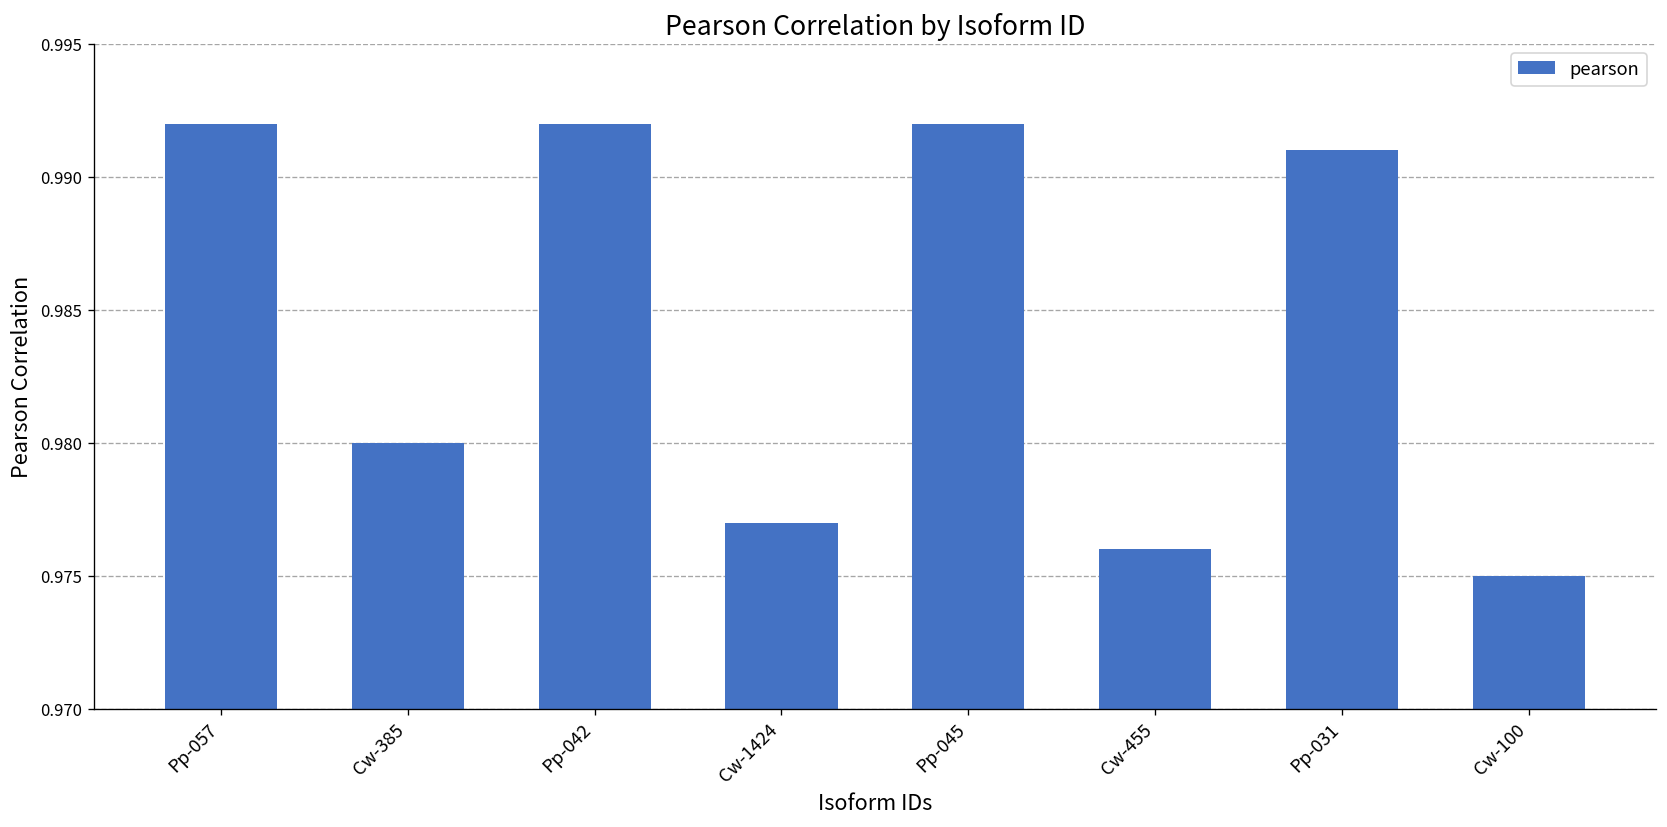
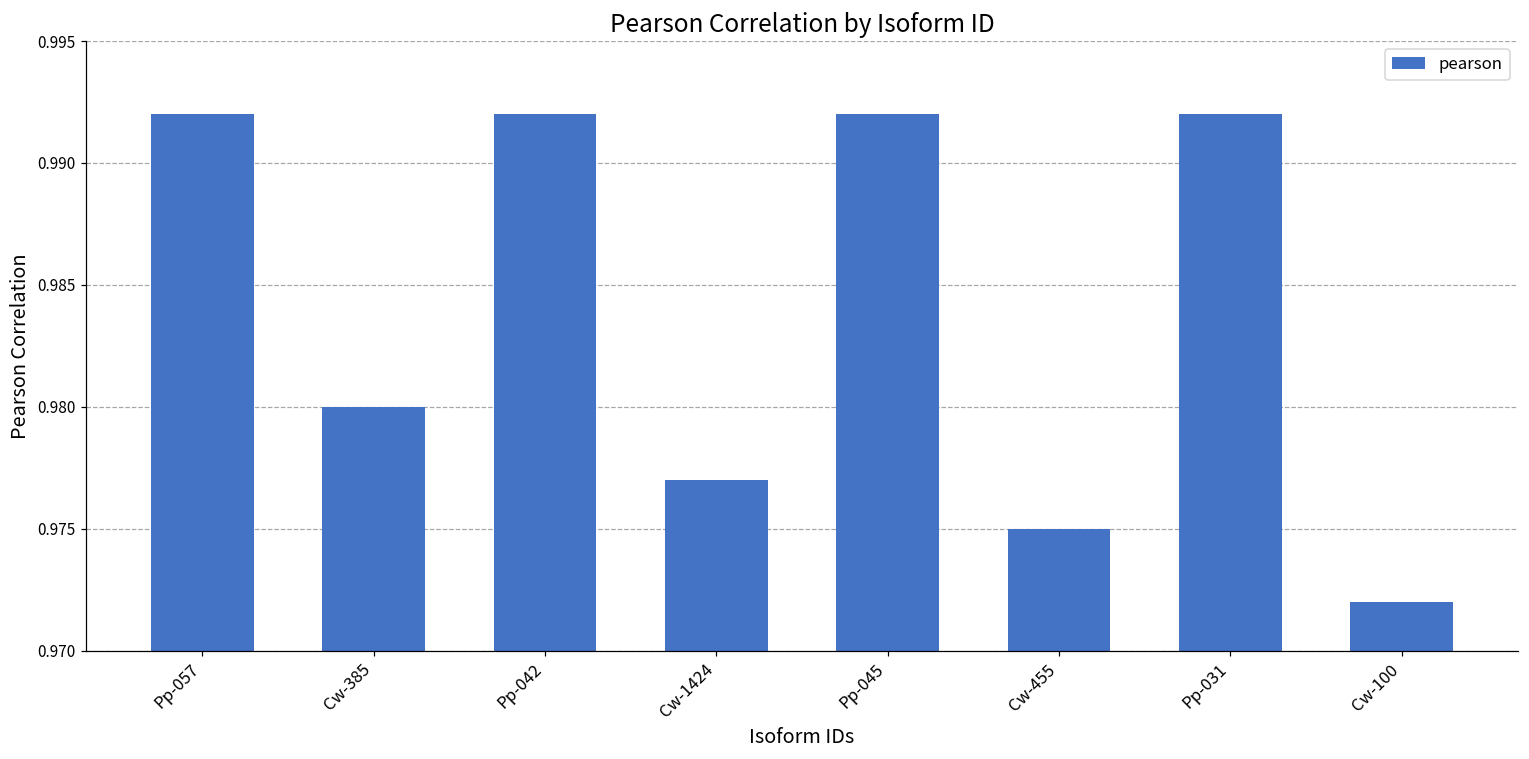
  {
    "Pp-057": 0.992,
    "Cw-385": 0.980,
    "Pp-042": 0.992,
    "Cw-1424": 0.977,
    "Pp-045": 0.992,
-   "Cw-455": 0.976,
-   "Pp-031": 0.991,
-   "Cw-100": 0.975
+   "Cw-455": 0.975,
+   "Pp-031": 0.992,
+   "Cw-100": 0.972
  }
